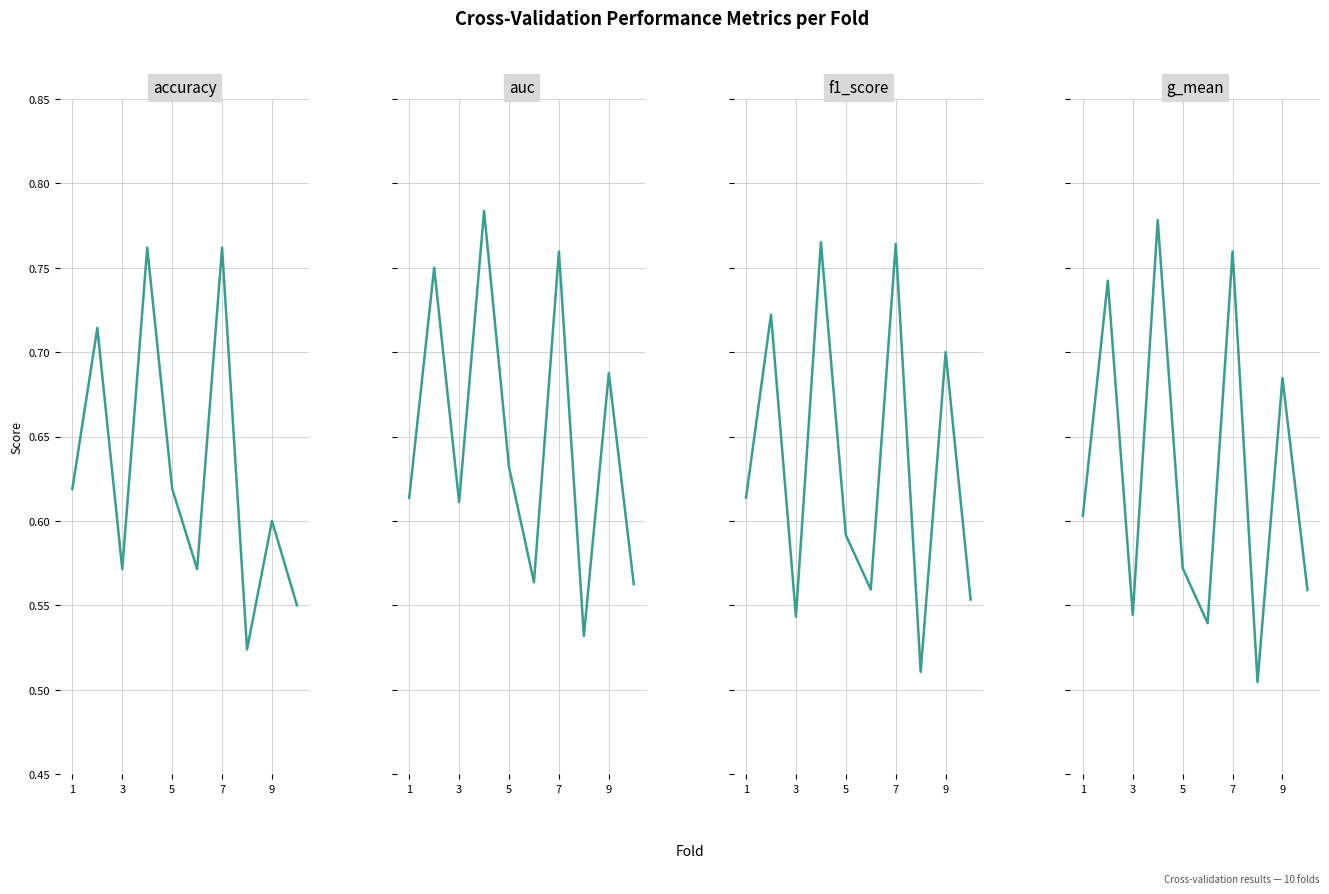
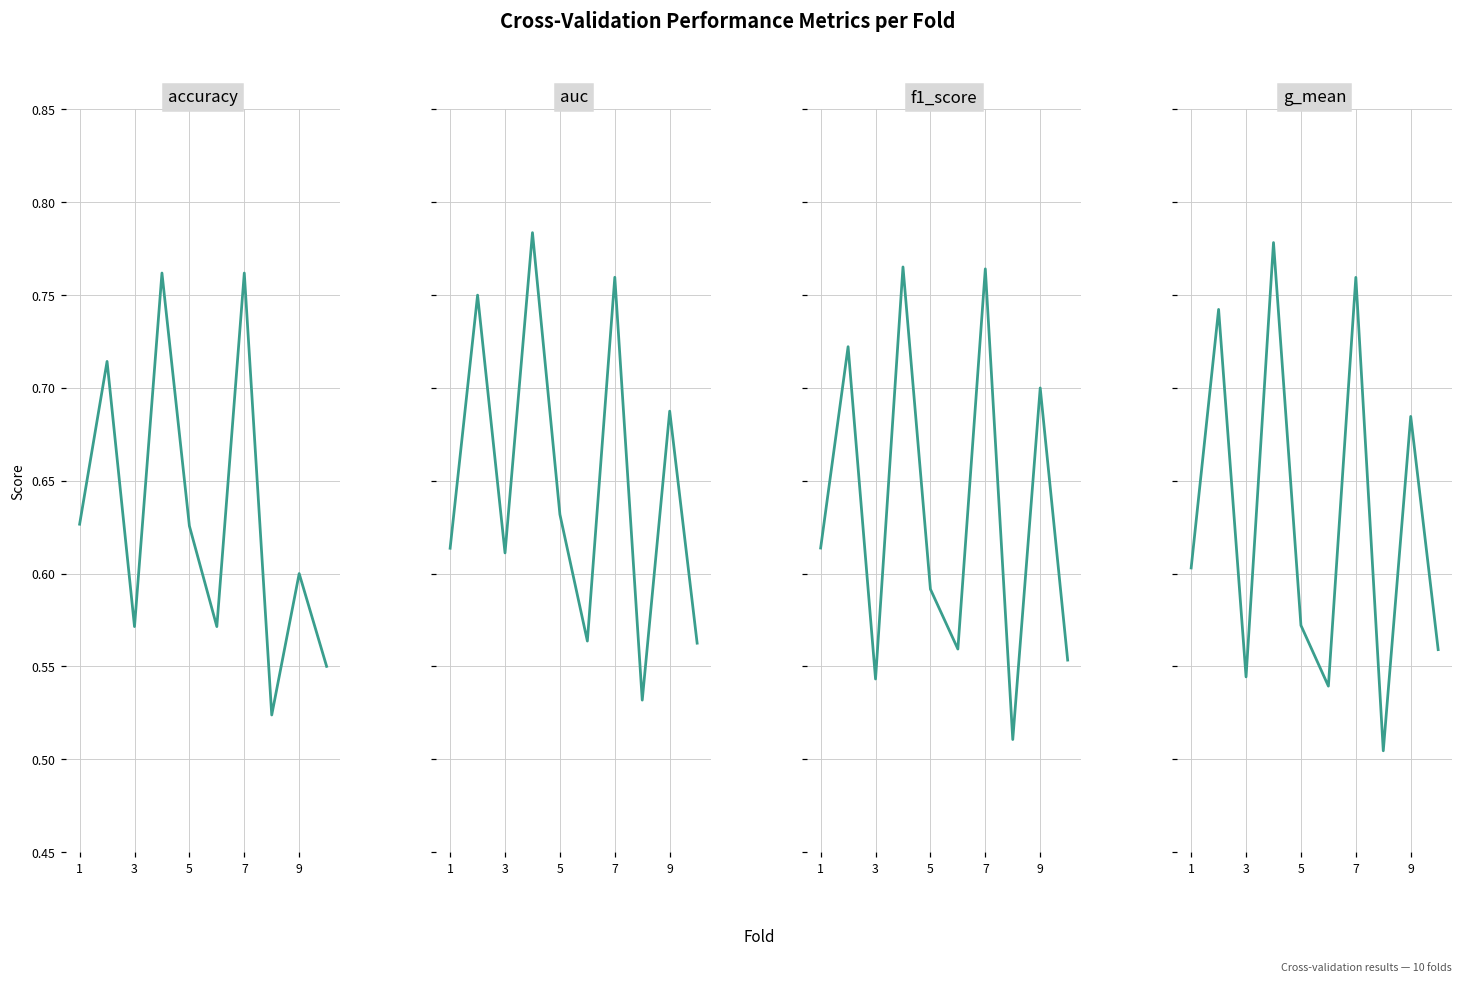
  {
    "accuracy": {
-     "1": 0.619,
+     "1": 0.627,
      "3": 0.571,
-     "5": 0.619,
+     "5": 0.626,
      "7": 0.762,
      "9": 0.600
    }
  }
